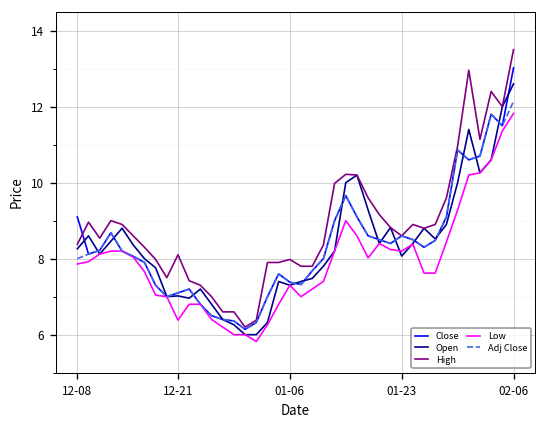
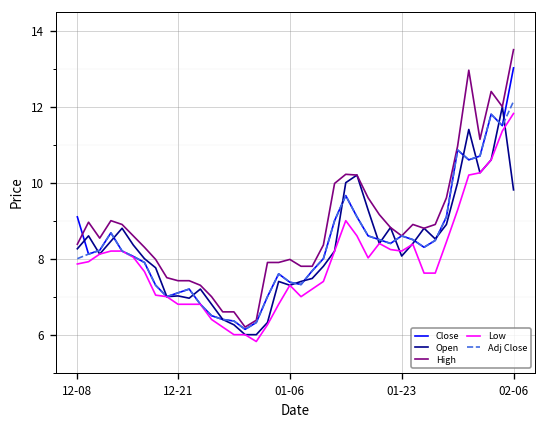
  {
    "Close": {
      "12-08": 9.1,
      "02-06": 13.0
    },
    "Open": {
      "12-08": 8.3,
      "12-21": 7.0,
      "01-23": 8.1,
-     "02-06": 12.6
+     "02-06": 9.8
    },
    "High": {
      "12-08": 8.4,
-     "12-21": 8.1,
+     "12-21": 7.4,
      "01-06": 8.0,
      "02-06": 13.5
    },
    "Low": {
      "12-08": 7.9,
-     "12-21": 6.4,
+     "12-21": 6.8,
      "01-23": 8.2,
      "02-06": 11.8
    },
    "Adj Close": {
      "12-08": 8.0,
      "02-06": 12.1
    }
  }
